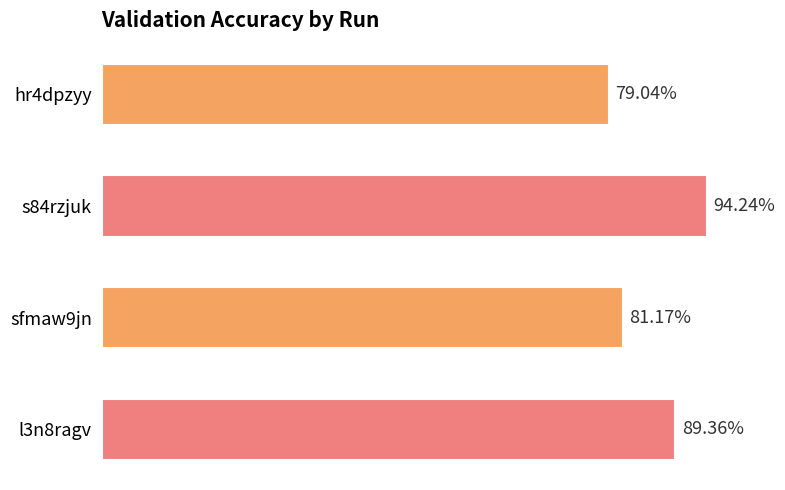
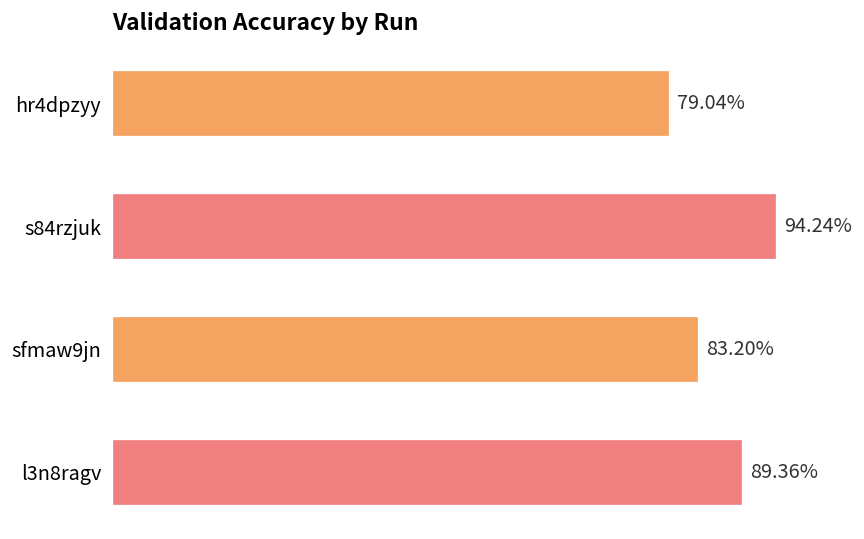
  {
    "hr4dpzyy": "79.04%",
    "s84rzjuk": "94.24%",
-   "sfmaw9jn": "81.17%",
+   "sfmaw9jn": "83.20%",
    "l3n8ragv": "89.36%"
  }
